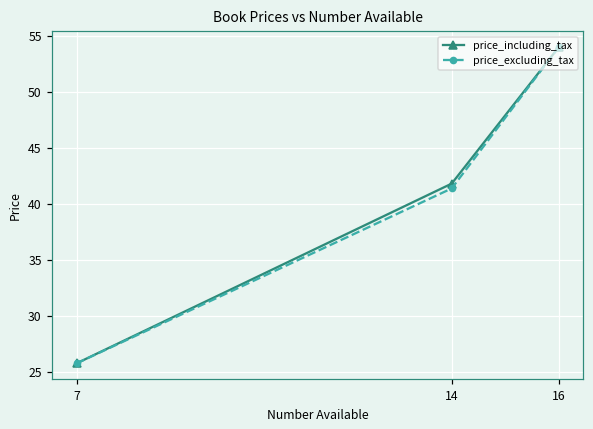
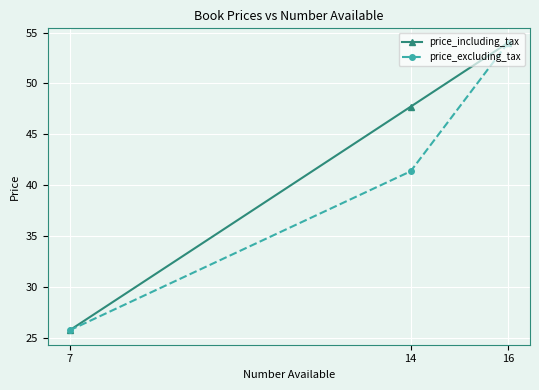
  {
    "price_including_tax": {
-     "14": 41.8
+     "14": 47.7
    },
    "price_excluding_tax": {
      "14": 41.4
    }
  }
